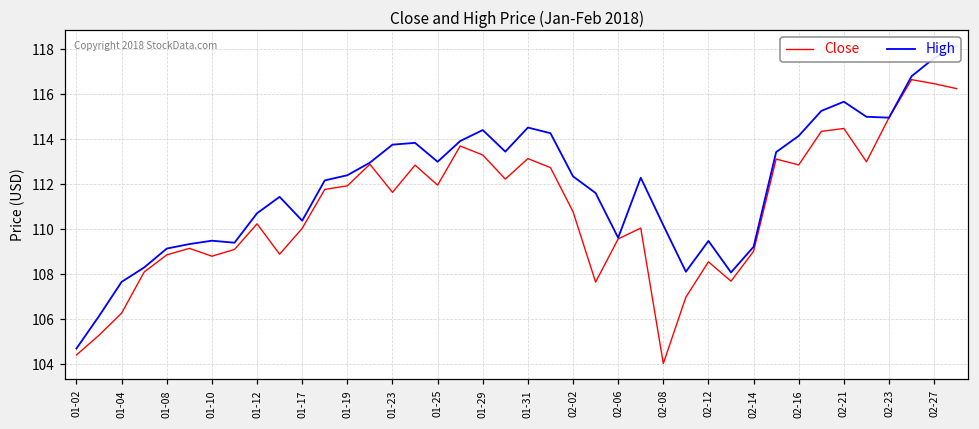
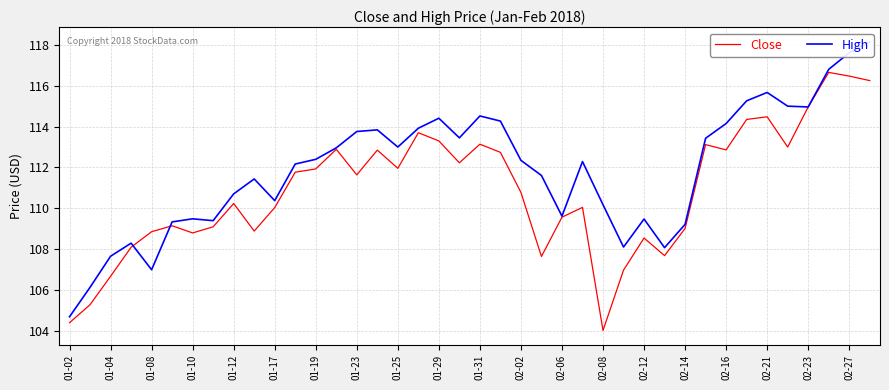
  {
    "Close": {
      "01-02": 104.4,
-     "01-04": 106.3,
+     "01-04": 106.7,
      "01-08": 108.9,
      "01-10": 108.8,
      "01-12": 110.2,
      "01-17": 110.0,
      "01-19": 111.9,
      "01-23": 111.6,
      "01-25": 112.0,
      "01-29": 113.3,
      "01-31": 113.1,
      "02-02": 110.8,
      "02-08": 104.0,
      "02-12": 108.6,
      "02-14": 109.0,
      "02-16": 112.9,
      "02-21": 114.5,
      "02-27": 116.5
    },
    "High": {
      "01-02": 104.7,
      "01-04": 107.7,
-     "01-08": 109.1,
+     "01-08": 107.0,
      "01-10": 109.5,
      "01-12": 110.7,
      "01-17": 110.4,
      "01-19": 112.4,
      "01-23": 113.8,
      "01-25": 113.0,
      "01-29": 114.4,
      "01-31": 114.5,
      "02-02": 112.4,
      "02-08": 110.2,
      "02-12": 109.5,
      "02-14": 109.2,
      "02-16": 114.2,
      "02-21": 115.7
    }
  }
